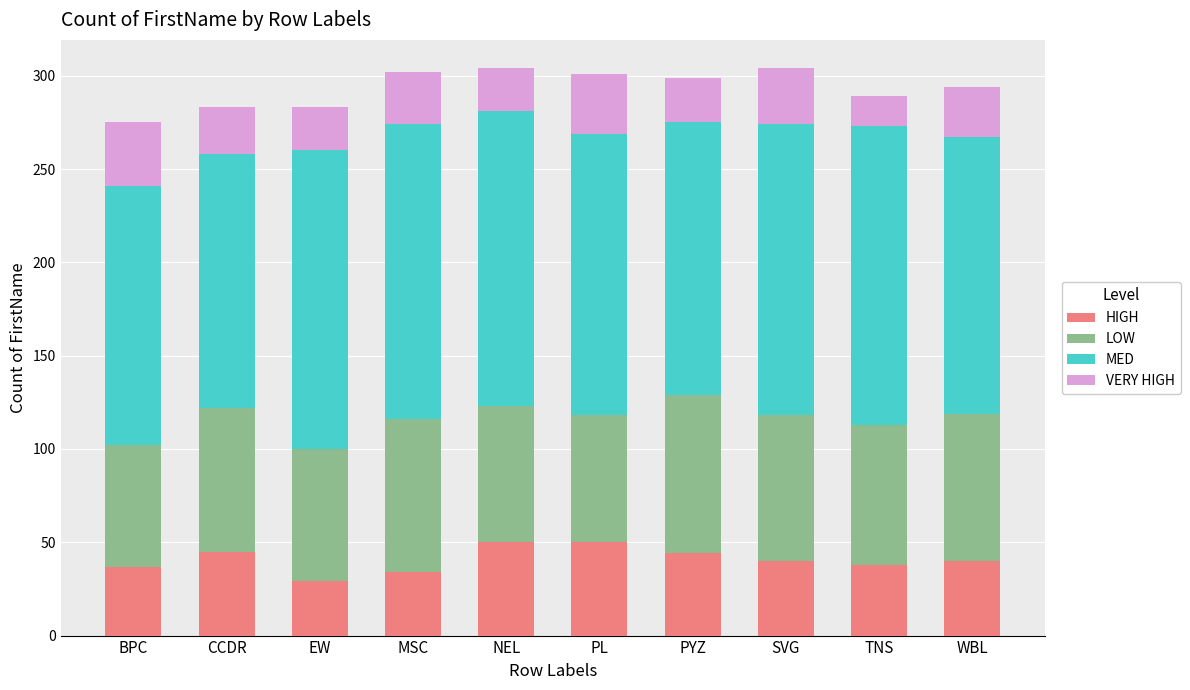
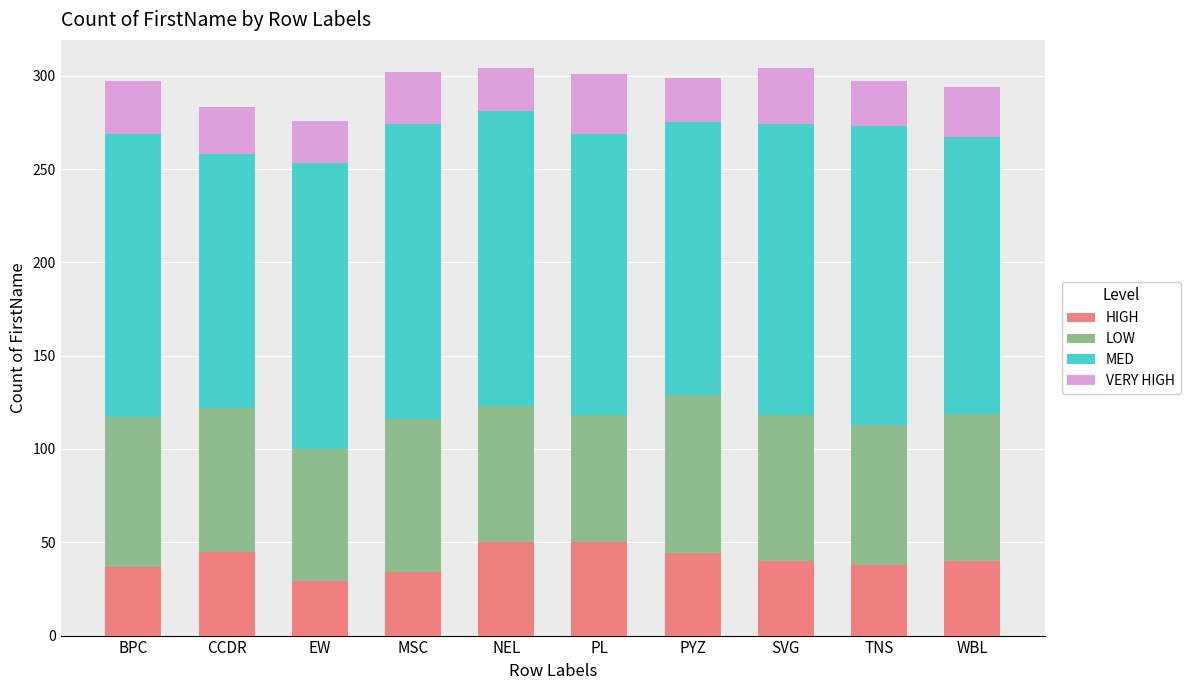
  {
    "HIGH": {
      "BPC": 37,
      "CCDR": 45,
      "EW": 29,
      "MSC": 34,
      "NEL": 50,
      "PL": 50,
      "PYZ": 44,
      "SVG": 40,
      "TNS": 38,
      "WBL": 40
    },
    "LOW": {
-     "BPC": 65,
+     "BPC": 80,
      "CCDR": 77,
      "EW": 71,
      "MSC": 82,
      "NEL": 73,
      "PL": 68,
      "PYZ": 85,
      "SVG": 78,
      "TNS": 75,
      "WBL": 79
    },
    "MED": {
-     "BPC": 139,
+     "BPC": 152,
      "CCDR": 136,
-     "EW": 160,
+     "EW": 153,
      "MSC": 158,
      "NEL": 158,
      "PL": 151,
      "PYZ": 146,
      "SVG": 156,
      "TNS": 160,
      "WBL": 148
    },
    "VERY HIGH": {
-     "BPC": 34,
+     "BPC": 28,
      "CCDR": 25,
      "EW": 23,
      "MSC": 28,
      "NEL": 23,
      "PL": 32,
      "PYZ": 24,
      "SVG": 30,
-     "TNS": 16,
+     "TNS": 24,
      "WBL": 27
    }
  }
